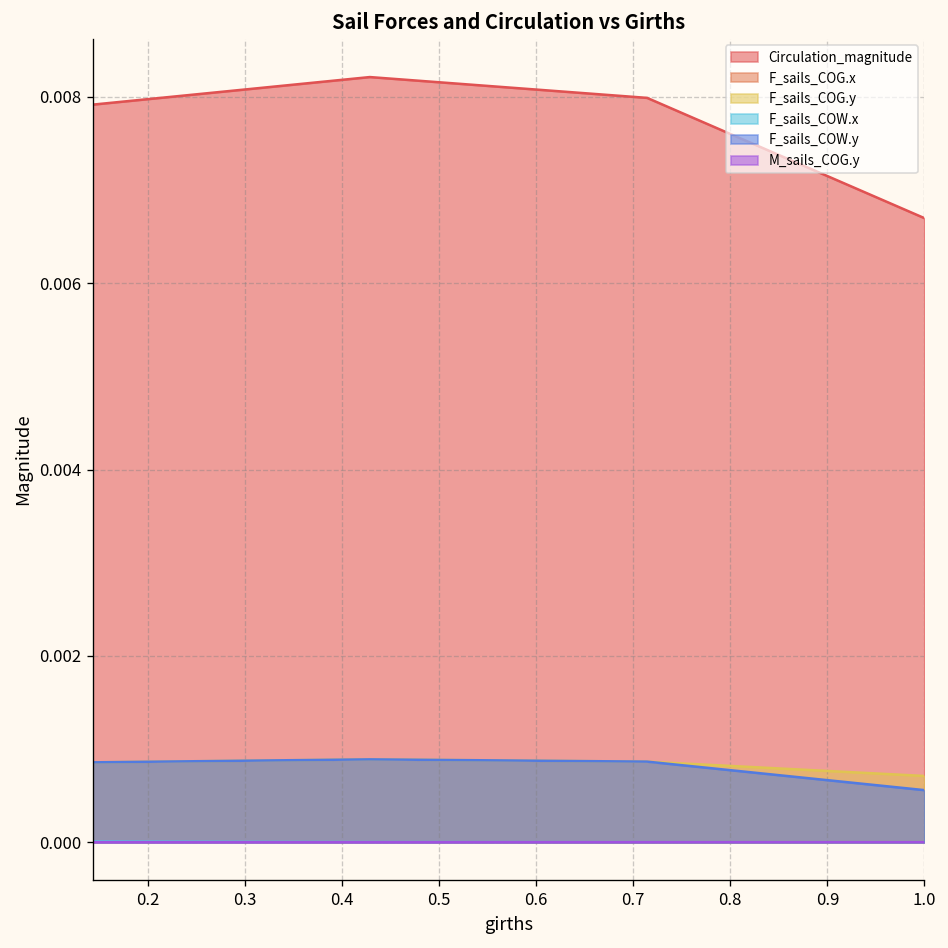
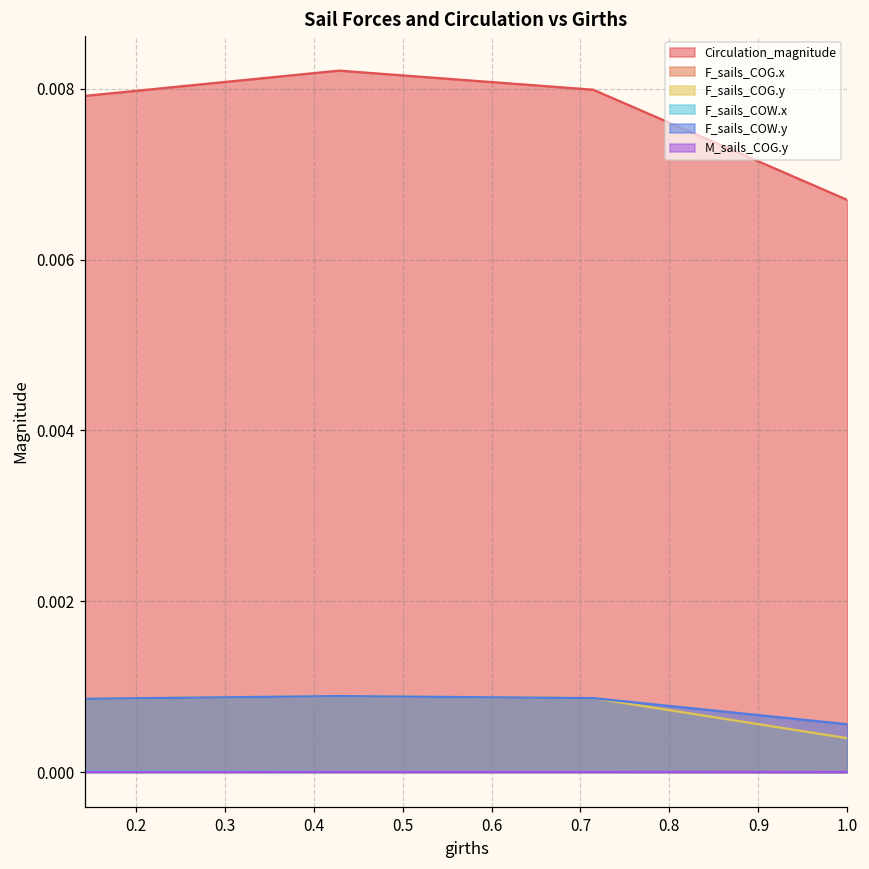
  {
    "Circulation_magnitude": {
      "1.0": 0.0067
    },
    "F_sails_COG.y": {
-     "1.0": 0.0007
+     "1.0": 0.0004
    },
    "F_sails_COW.y": {
      "1.0": 0.0006
    }
  }
